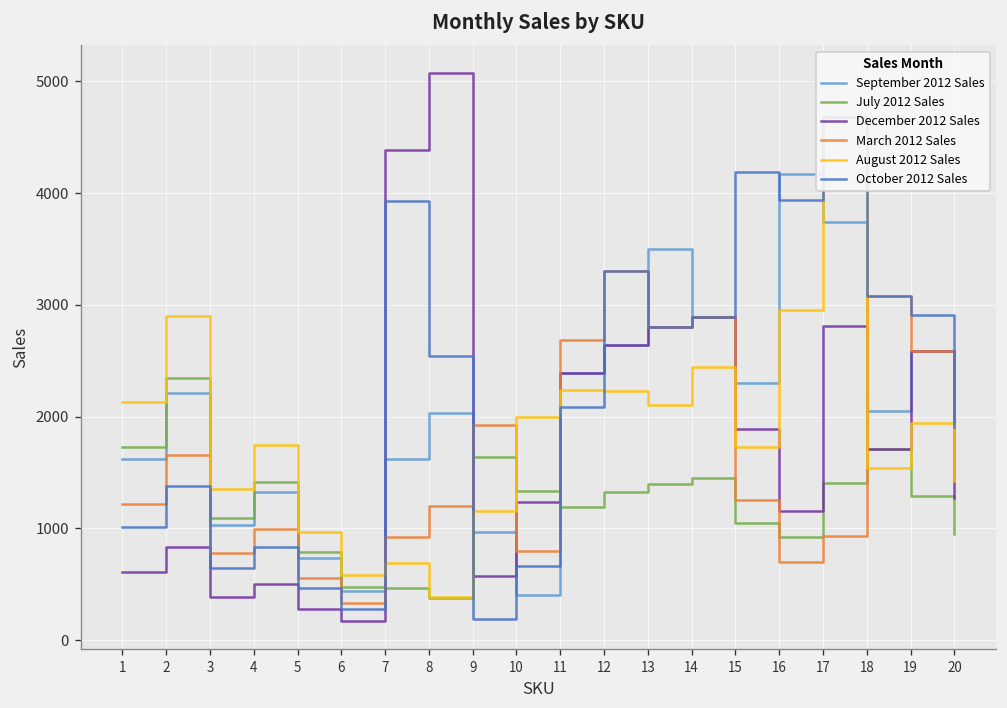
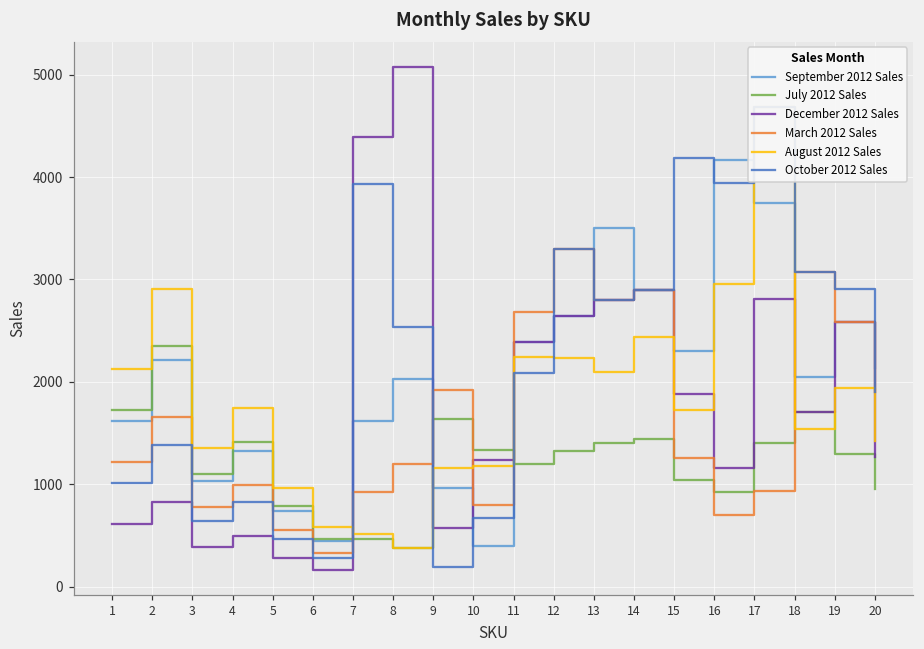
  {
    "July 2012 Sales": {
      "1": 1700,
      "2": 2400,
      "3": 1100,
      "4": 1400,
      "5": 800,
      "6": 500,
      "7": 500,
      "9": 1600,
      "10": 1300,
      "11": 1200,
      "12": 1300,
      "13": 1400,
      "14": 1400,
      "15": 1000,
      "16": 900,
      "17": 1400,
      "19": 1300,
      "20": 1000
    },
    "December 2012 Sales": {
      "1": 600,
      "2": 800,
      "3": 400,
      "4": 500,
      "5": 300,
      "6": 200,
      "7": 4400,
      "8": 5100,
      "9": 600,
      "10": 1200,
      "15": 1900,
      "16": 1200,
      "17": 2800,
      "20": 1300
    },
    "March 2012 Sales": {
      "1": 1200,
      "2": 1700,
      "3": 800,
      "4": 1000,
      "5": 600,
      "6": 300,
      "7": 900,
      "8": 1200,
      "9": 1900,
      "10": 800,
      "11": 2700,
      "15": 1300,
      "16": 700,
      "17": 900
    },
    "August 2012 Sales": {
      "1": 2100,
      "2": 2900,
      "3": 1400,
      "4": 1700,
      "5": 1000,
      "6": 600,
-     "7": 700,
+     "7": 500,
      "9": 1200,
-     "10": 2000,
+     "10": 1200,
      "11": 2200,
      "12": 2200,
      "13": 2100,
      "14": 2400,
      "15": 1700,
      "16": 3000,
      "18": 1500,
      "19": 1900,
      "20": 1400
    }
  }
